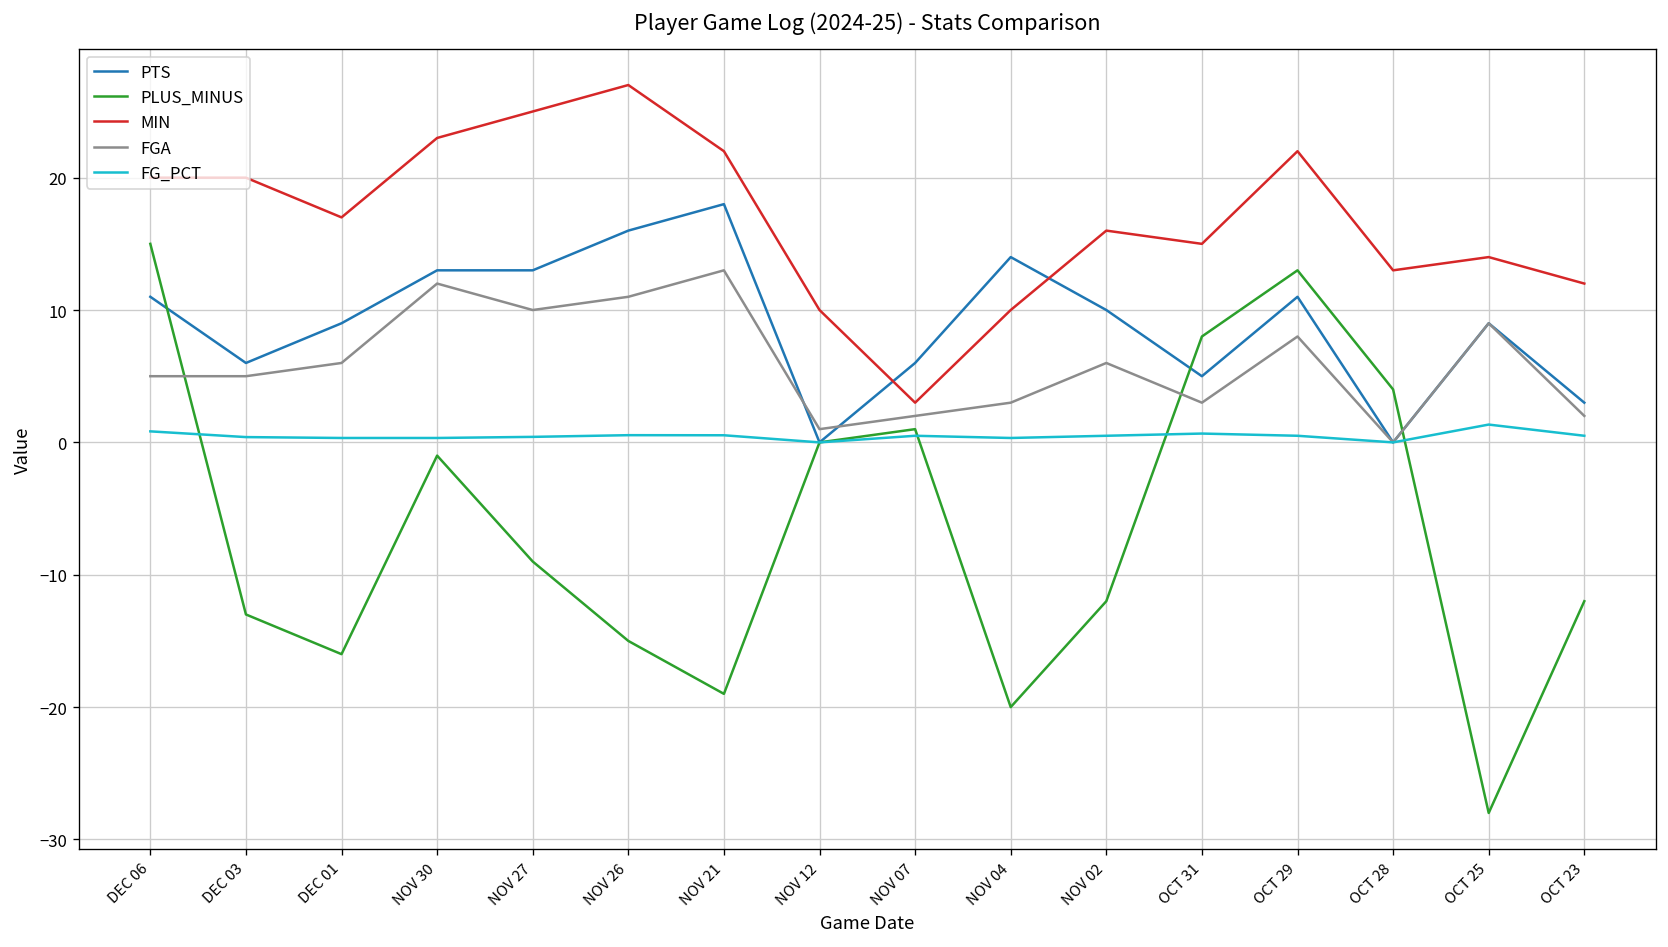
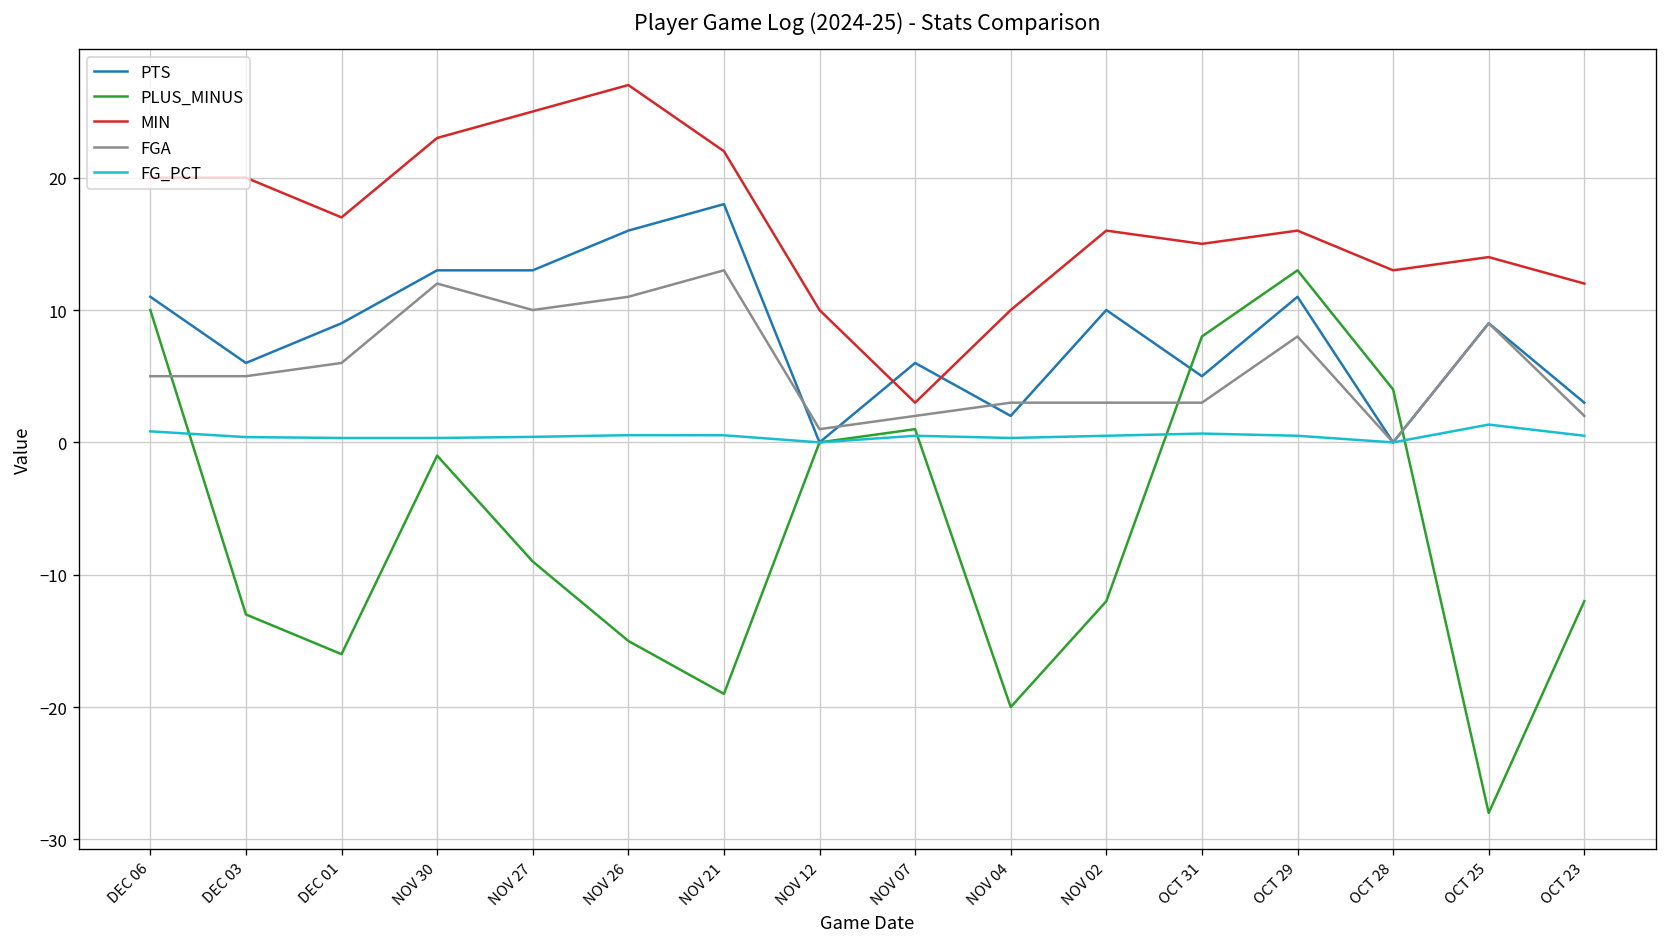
  {
    "PTS": {
      "DEC 06": 11,
      "DEC 03": 6,
      "DEC 01": 9,
      "NOV 30": 13,
      "NOV 27": 13,
      "NOV 26": 16,
      "NOV 21": 18,
      "NOV 07": 6,
-     "NOV 04": 14,
+     "NOV 04": 2,
      "NOV 02": 10,
      "OCT 31": 5,
      "OCT 29": 11,
      "OCT 23": 3
    },
    "PLUS_MINUS": {
-     "DEC 06": 15,
+     "DEC 06": 10,
      "DEC 03": -13,
      "DEC 01": -16,
      "NOV 30": -1,
      "NOV 27": -9,
      "NOV 26": -15,
      "NOV 21": -19,
      "NOV 07": 1,
      "NOV 04": -20,
      "NOV 02": -12,
      "OCT 31": 8,
      "OCT 29": 13,
      "OCT 28": 4,
      "OCT 25": -28,
      "OCT 23": -12
    },
    "MIN": {
      "DEC 01": 17,
      "NOV 30": 23,
      "NOV 27": 25,
      "NOV 26": 27,
      "NOV 21": 22,
      "NOV 12": 10,
      "NOV 07": 3,
      "NOV 04": 10,
      "NOV 02": 16,
      "OCT 31": 15,
-     "OCT 29": 22,
+     "OCT 29": 16,
      "OCT 28": 13,
      "OCT 25": 14,
      "OCT 23": 12
    },
    "FGA": {
      "DEC 06": 5,
      "DEC 03": 5,
      "DEC 01": 6,
      "NOV 30": 12,
      "NOV 27": 10,
      "NOV 26": 11,
      "NOV 21": 13,
      "NOV 12": 1,
      "NOV 07": 2,
      "NOV 04": 3,
-     "NOV 02": 6,
+     "NOV 02": 3,
      "OCT 31": 3,
      "OCT 29": 8,
      "OCT 23": 2
    },
    "FG_PCT": {
      "DEC 06": 1,
      "DEC 03": 0.4,
      "DEC 01": 0.3,
      "NOV 30": 0.3,
      "NOV 27": 0.4,
      "NOV 26": 0.5,
      "NOV 21": 0.5,
      "NOV 07": 0.5,
      "NOV 04": 0.3,
      "NOV 02": 0.5,
      "OCT 31": 0.7,
      "OCT 29": 0.5,
      "OCT 25": 1.3,
      "OCT 23": 0.5
    }
  }
